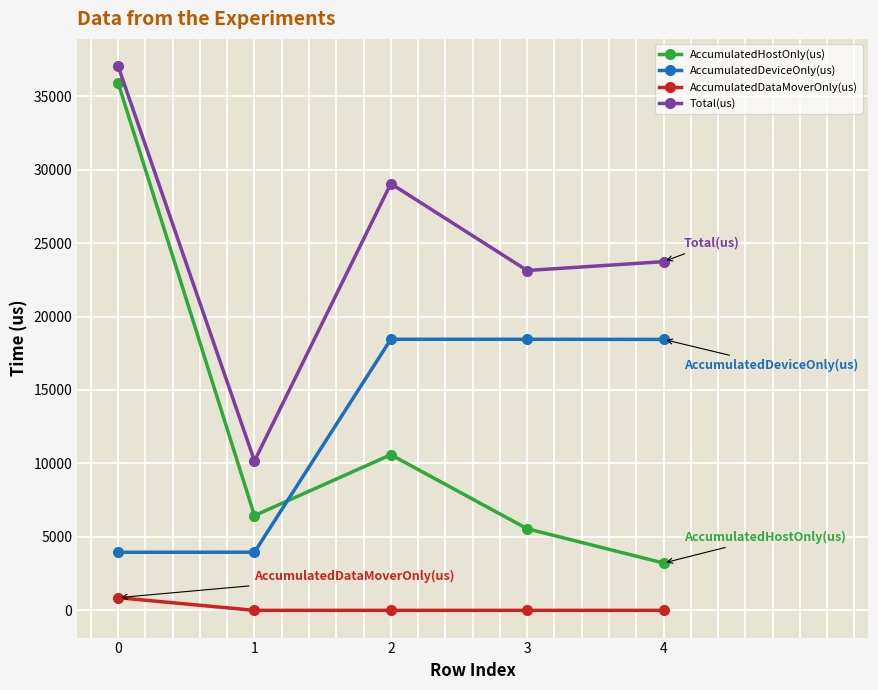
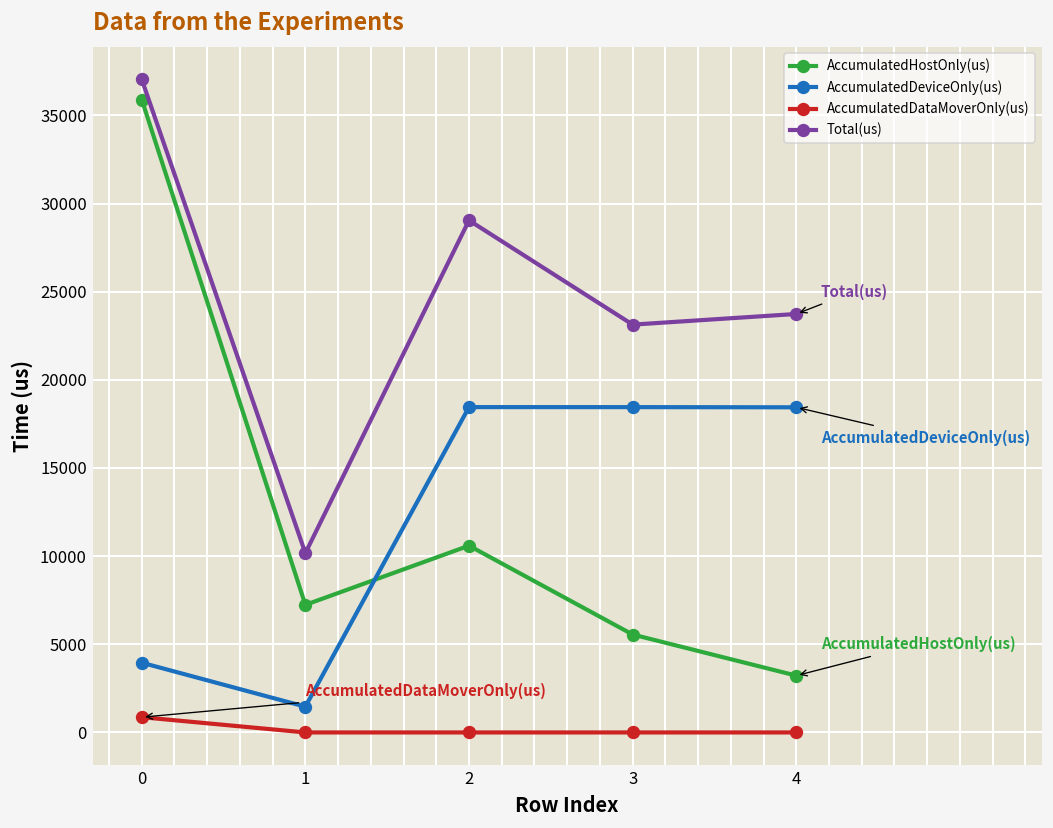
  {
    "AccumulatedHostOnly(us)": {
      "0": 35900,
-     "1": 6500,
+     "1": 7200,
      "2": 10600,
      "3": 5600,
      "4": 3200
    },
    "AccumulatedDeviceOnly(us)": {
      "0": 4000,
-     "1": 4000,
+     "1": 1500,
      "2": 18500,
      "3": 18500,
      "4": 18400
    },
    "AccumulatedDataMoverOnly(us)": {
      "0": 900,
      "1": 0,
      "2": 0,
      "3": 0,
      "4": 0
    },
    "Total(us)": {
      "0": 37000,
      "1": 10200,
      "2": 29000,
      "3": 23100,
      "4": 23700
    }
  }
